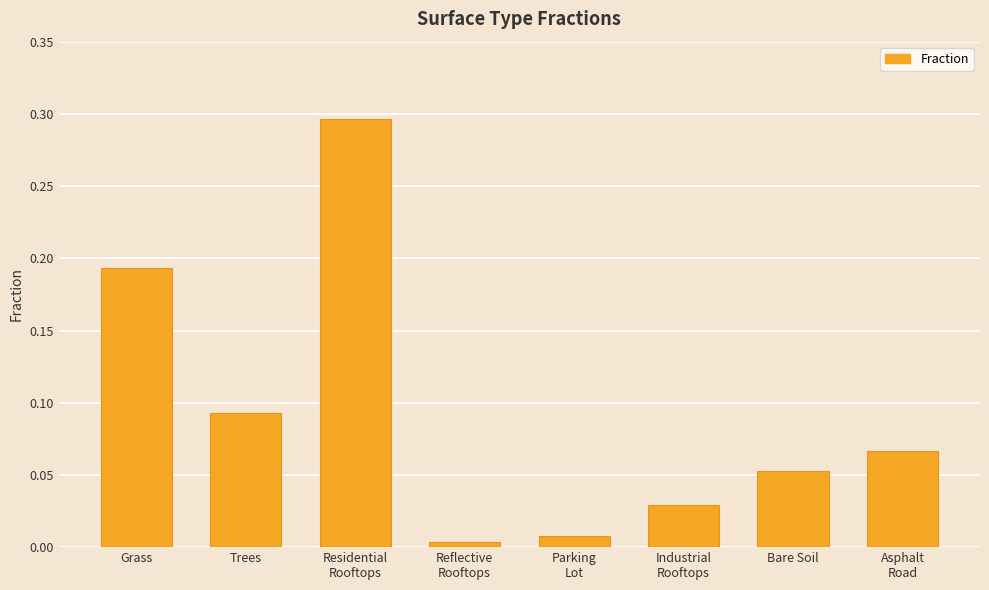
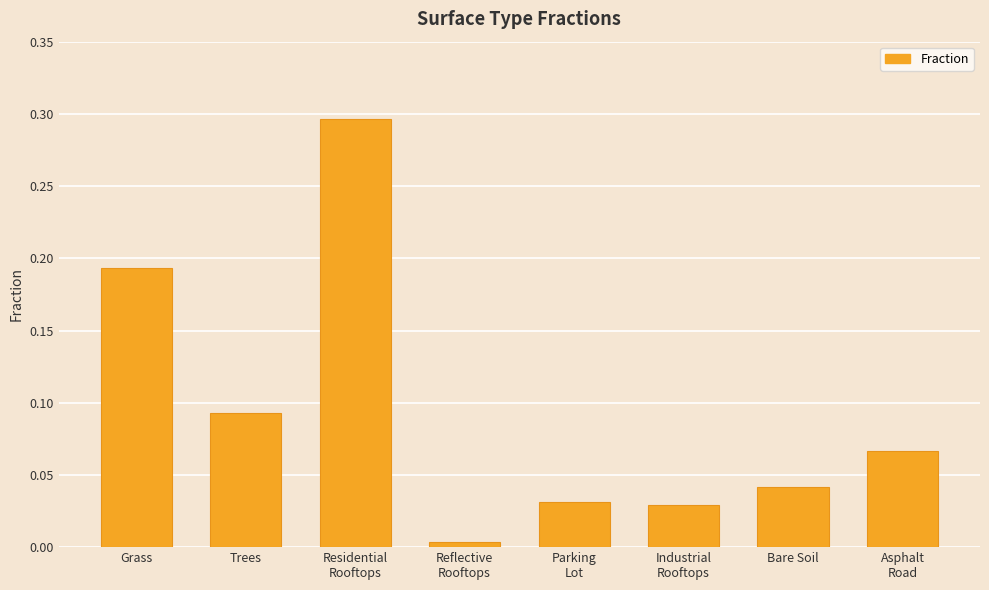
  {
    "Grass": 0.193,
    "Trees": 0.093,
    "Residential Rooftops": 0.297,
    "Reflective Rooftops": 0.003,
-   "Parking Lot": 0.008,
+   "Parking Lot": 0.031,
    "Industrial Rooftops": 0.029,
-   "Bare Soil": 0.053,
+   "Bare Soil": 0.041,
    "Asphalt Road": 0.066
  }
